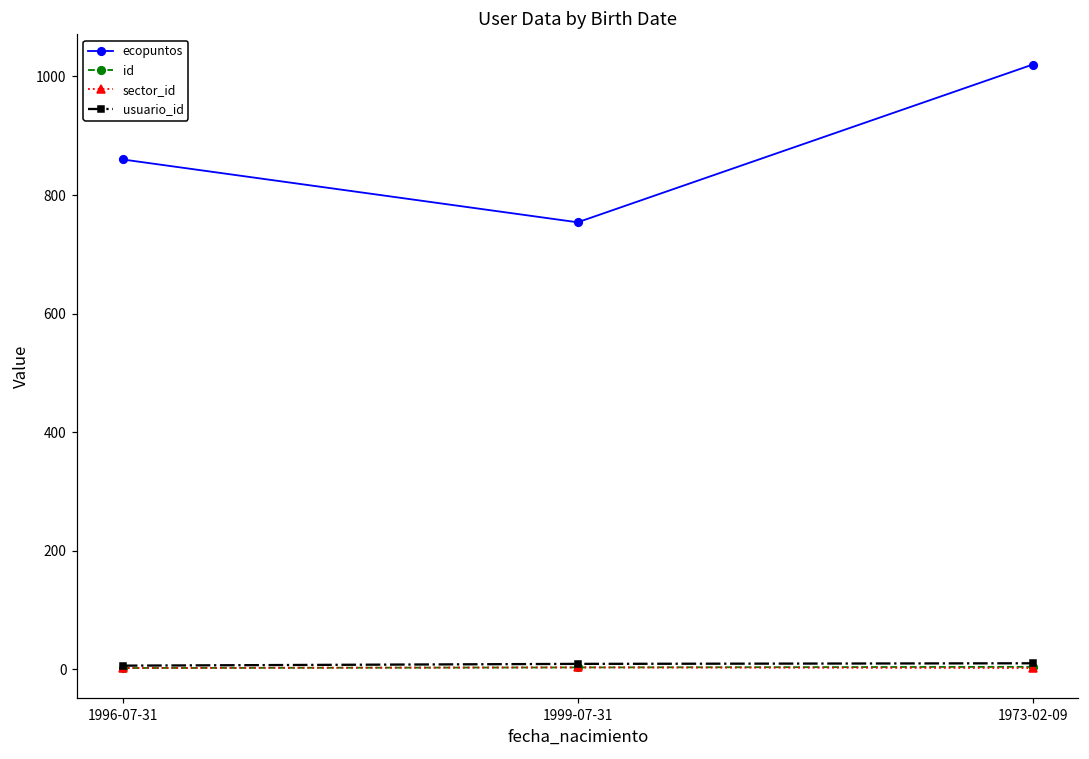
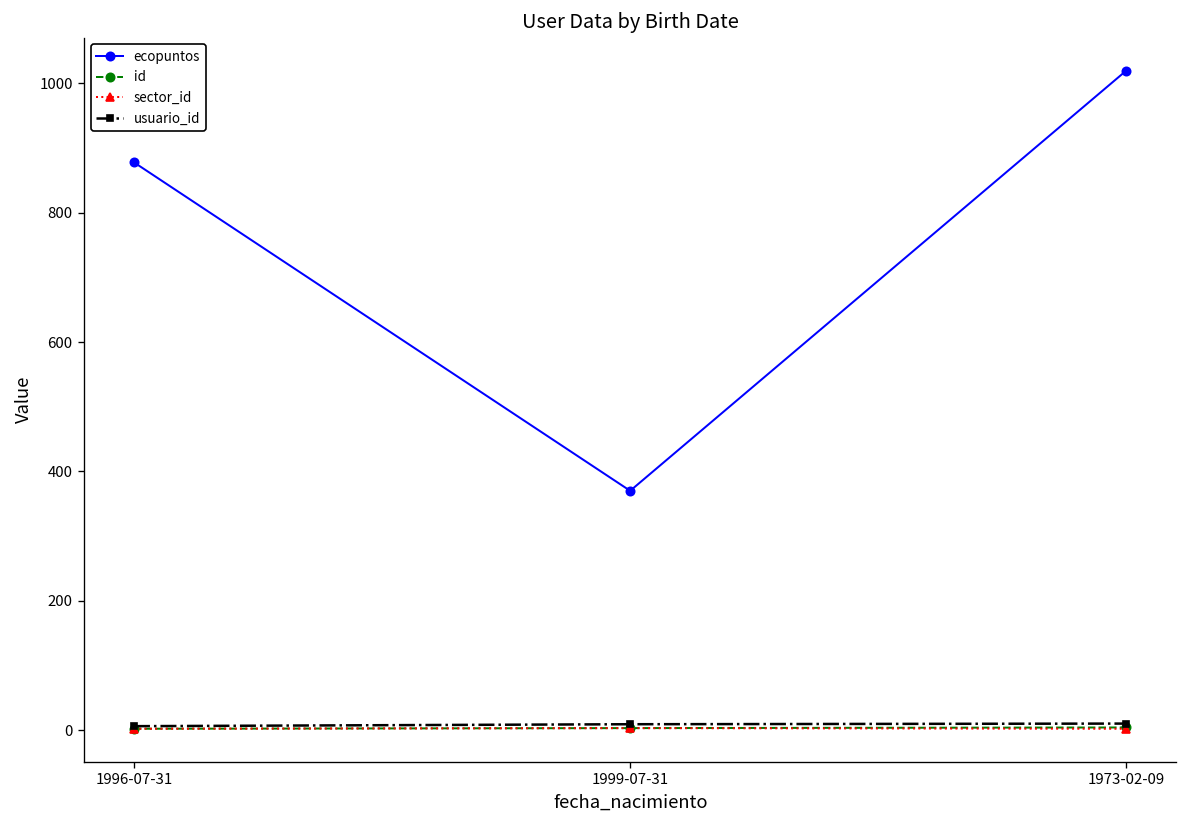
  {
    "ecopuntos": {
-     "1996-07-31": 860,
-     "1999-07-31": 750,
+     "1996-07-31": 880,
+     "1999-07-31": 370,
      "1973-02-09": 1020
    },
    "usuario_id": {
      "1999-07-31": 10,
      "1973-02-09": 10
    }
  }
